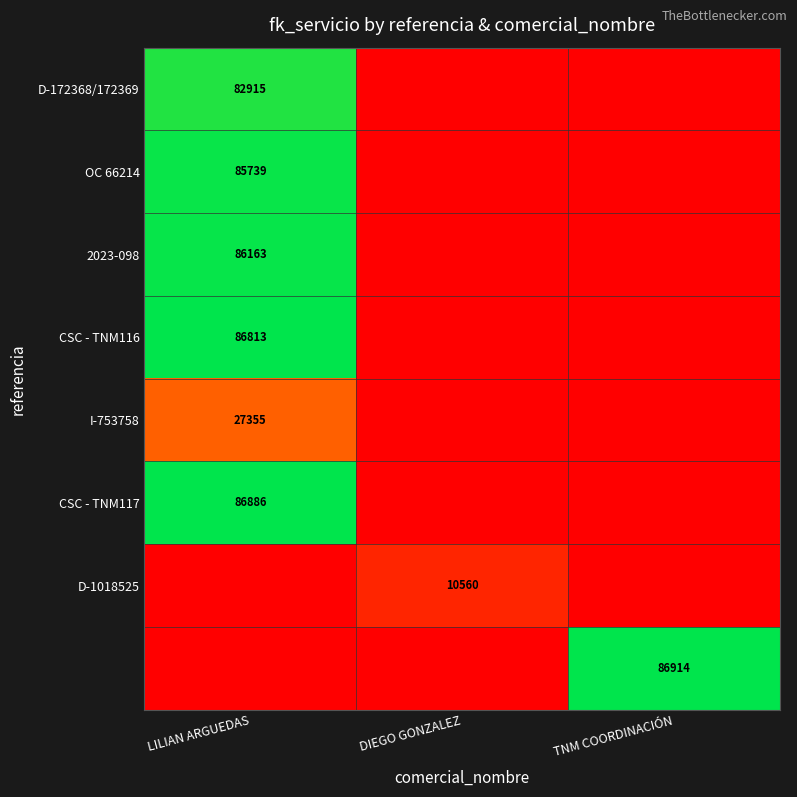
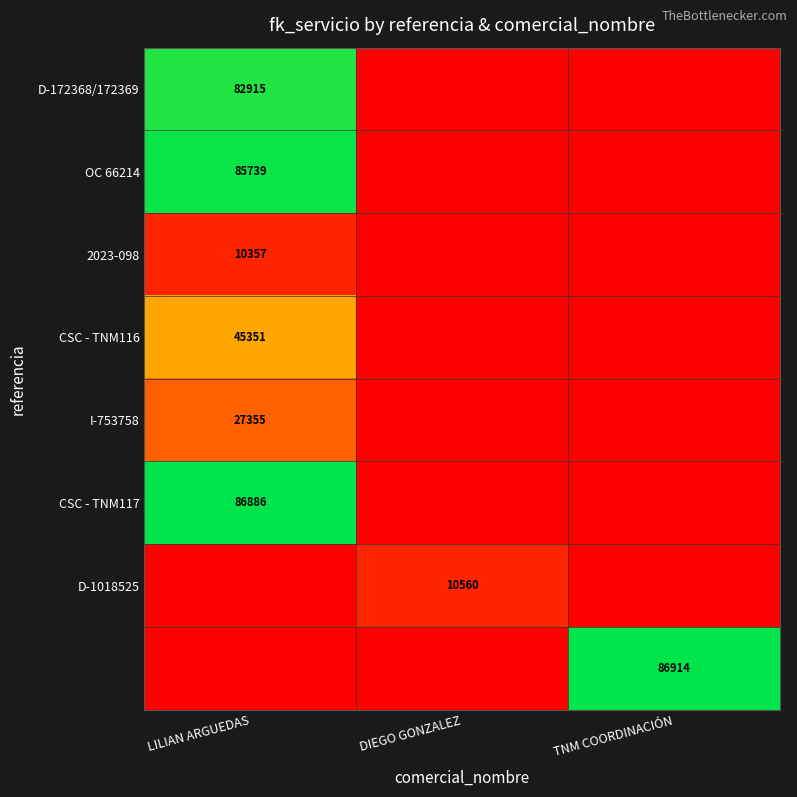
  {
    "D-172368/172369": {
      "LILIAN ARGUEDAS": 82915
    },
    "OC 66214": {
      "LILIAN ARGUEDAS": 85739
    },
    "2023-098": {
-     "LILIAN ARGUEDAS": 86163
+     "LILIAN ARGUEDAS": 10357
    },
    "CSC - TNM116": {
-     "LILIAN ARGUEDAS": 86813
+     "LILIAN ARGUEDAS": 45351
    },
    "I-753758": {
      "LILIAN ARGUEDAS": 27355
    },
    "CSC - TNM117": {
      "LILIAN ARGUEDAS": 86886
    },
    "D-1018525": {
      "DIEGO GONZALEZ": 10560
    }
  }
